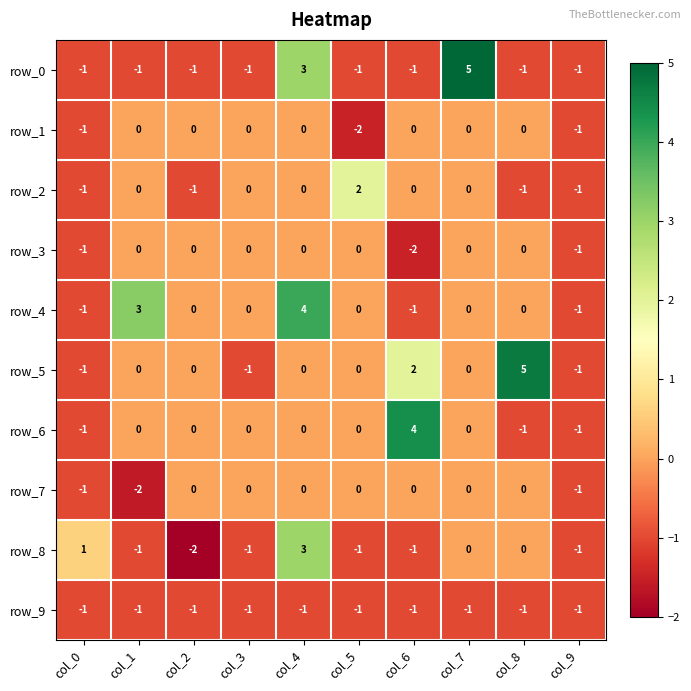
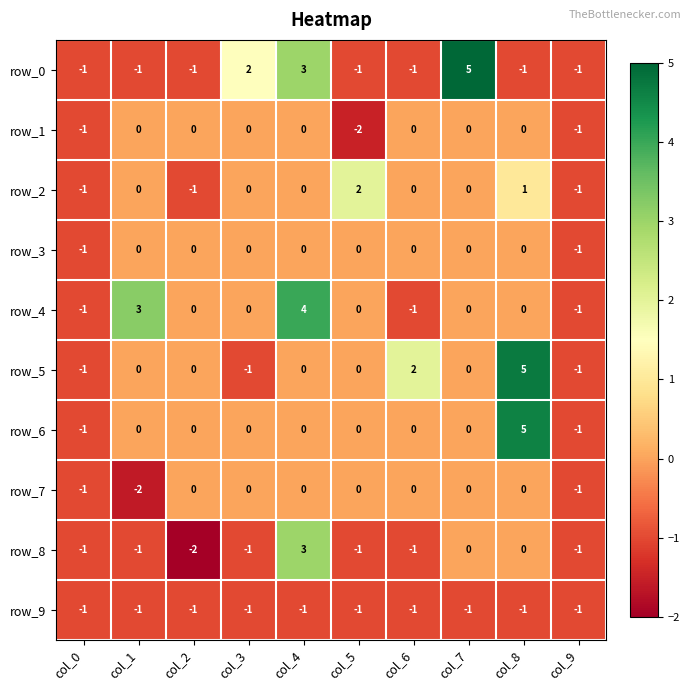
  {
    "row_0": {
      "col_0": -1,
      "col_1": -1,
      "col_2": -1,
-     "col_3": -1,
+     "col_3": 2,
      "col_4": 3,
      "col_5": -1,
      "col_6": -1,
      "col_7": 5,
      "col_8": -1,
      "col_9": -1
    },
    "row_1": {
      "col_0": -1,
      "col_1": 0,
      "col_2": 0,
      "col_3": 0,
      "col_4": 0,
      "col_5": -2,
      "col_6": 0,
      "col_7": 0,
      "col_8": 0,
      "col_9": -1
    },
    "row_2": {
      "col_0": -1,
      "col_1": 0,
      "col_2": -1,
      "col_3": 0,
      "col_4": 0,
      "col_5": 2,
      "col_6": 0,
      "col_7": 0,
-     "col_8": -1,
+     "col_8": 1,
      "col_9": -1
    },
    "row_3": {
      "col_0": -1,
      "col_1": 0,
      "col_2": 0,
      "col_3": 0,
      "col_4": 0,
      "col_5": 0,
-     "col_6": -2,
+     "col_6": 0,
      "col_7": 0,
      "col_8": 0,
      "col_9": -1
    },
    "row_4": {
      "col_0": -1,
      "col_1": 3,
      "col_2": 0,
      "col_3": 0,
      "col_4": 4,
      "col_5": 0,
      "col_6": -1,
      "col_7": 0,
      "col_8": 0,
      "col_9": -1
    },
    "row_5": {
      "col_0": -1,
      "col_1": 0,
      "col_2": 0,
      "col_3": -1,
      "col_4": 0,
      "col_5": 0,
      "col_6": 2,
      "col_7": 0,
      "col_8": 5,
      "col_9": -1
    },
    "row_6": {
      "col_0": -1,
      "col_1": 0,
      "col_2": 0,
      "col_3": 0,
      "col_4": 0,
      "col_5": 0,
-     "col_6": 4,
+     "col_6": 0,
      "col_7": 0,
-     "col_8": -1,
+     "col_8": 5,
      "col_9": -1
    },
    "row_7": {
      "col_0": -1,
      "col_1": -2,
      "col_2": 0,
      "col_3": 0,
      "col_4": 0,
      "col_5": 0,
      "col_6": 0,
      "col_7": 0,
      "col_8": 0,
      "col_9": -1
    },
    "row_8": {
-     "col_0": 1,
+     "col_0": -1,
      "col_1": -1,
      "col_2": -2,
      "col_3": -1,
      "col_4": 3,
      "col_5": -1,
      "col_6": -1,
      "col_7": 0,
      "col_8": 0,
      "col_9": -1
    },
    "row_9": {
      "col_0": -1,
      "col_1": -1,
      "col_2": -1,
      "col_3": -1,
      "col_4": -1,
      "col_5": -1,
      "col_6": -1,
      "col_7": -1,
      "col_8": -1,
      "col_9": -1
    }
  }
